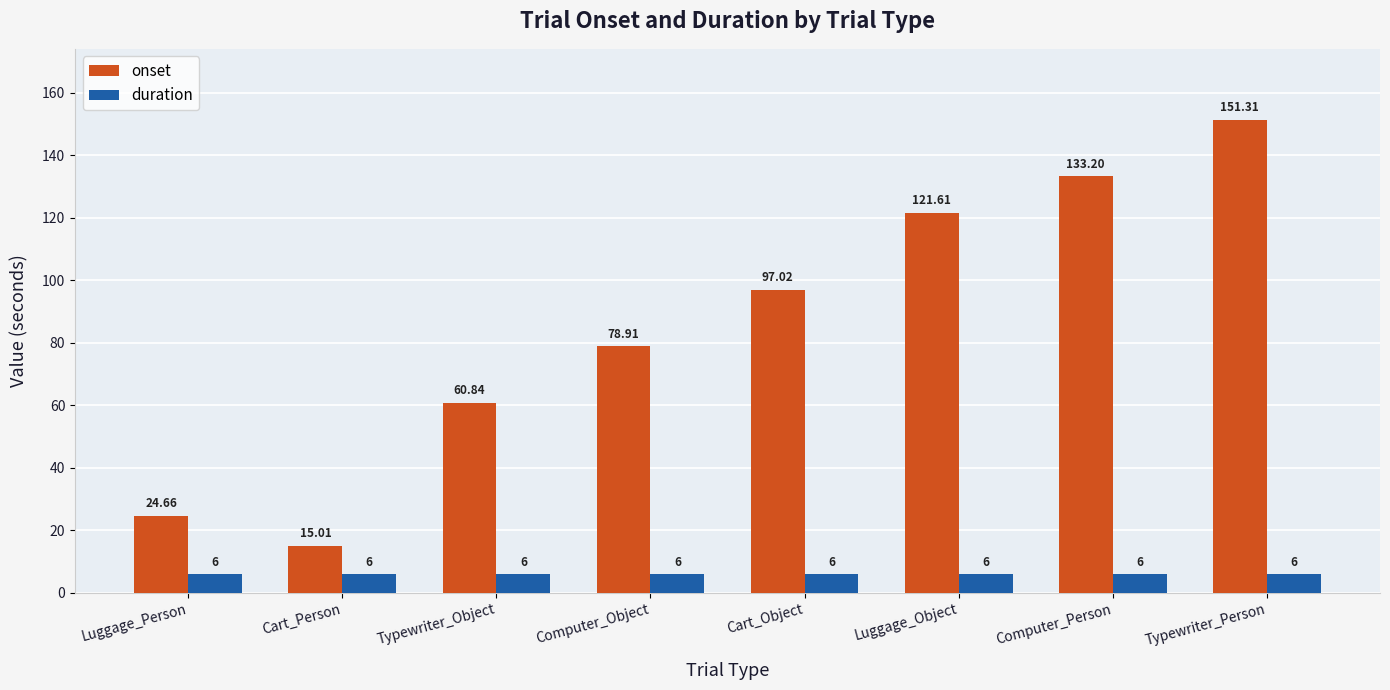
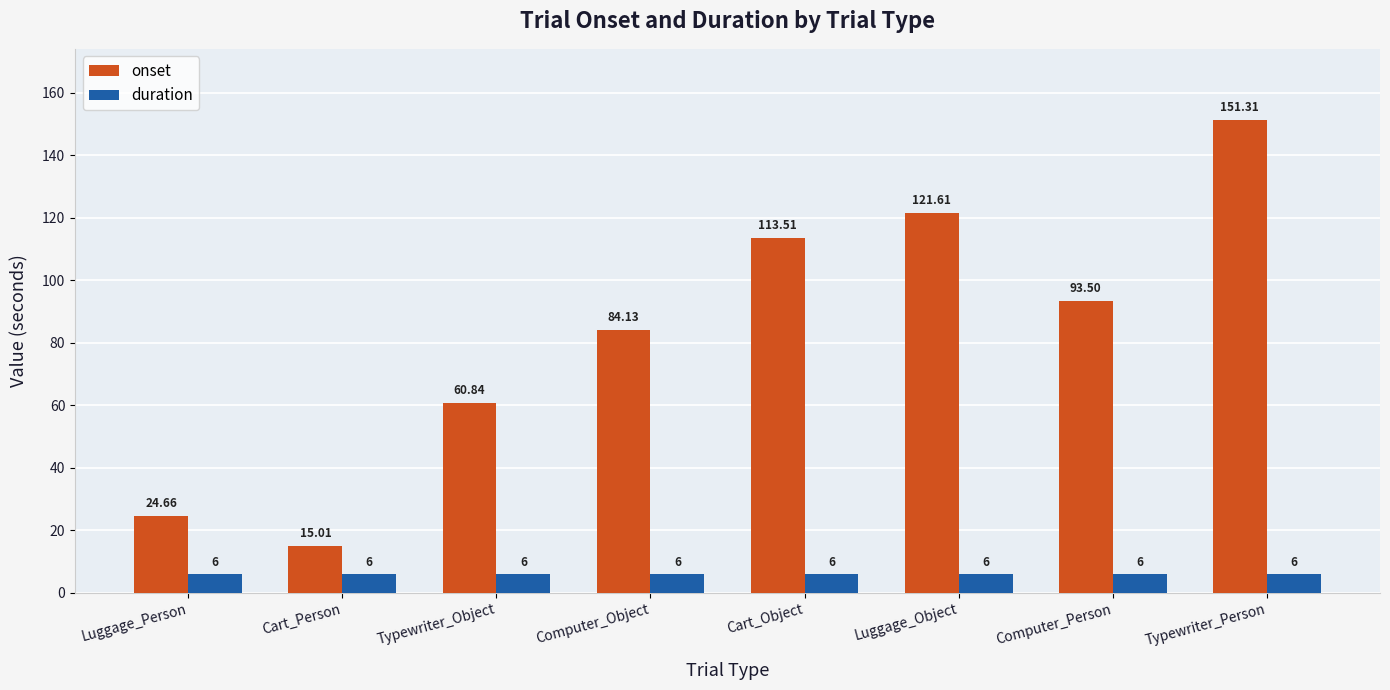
  {
    "onset": {
      "Luggage_Person": 24.66,
      "Cart_Person": 15.01,
      "Typewriter_Object": 60.84,
-     "Computer_Object": 78.91,
-     "Cart_Object": 97.02,
+     "Computer_Object": 84.13,
+     "Cart_Object": 113.51,
      "Luggage_Object": 121.61,
-     "Computer_Person": 133.20,
+     "Computer_Person": 93.50,
      "Typewriter_Person": 151.31
    },
    "duration": {
      "Luggage_Person": 6,
      "Cart_Person": 6,
      "Typewriter_Object": 6,
      "Computer_Object": 6,
      "Cart_Object": 6,
      "Luggage_Object": 6,
      "Computer_Person": 6,
      "Typewriter_Person": 6
    }
  }
